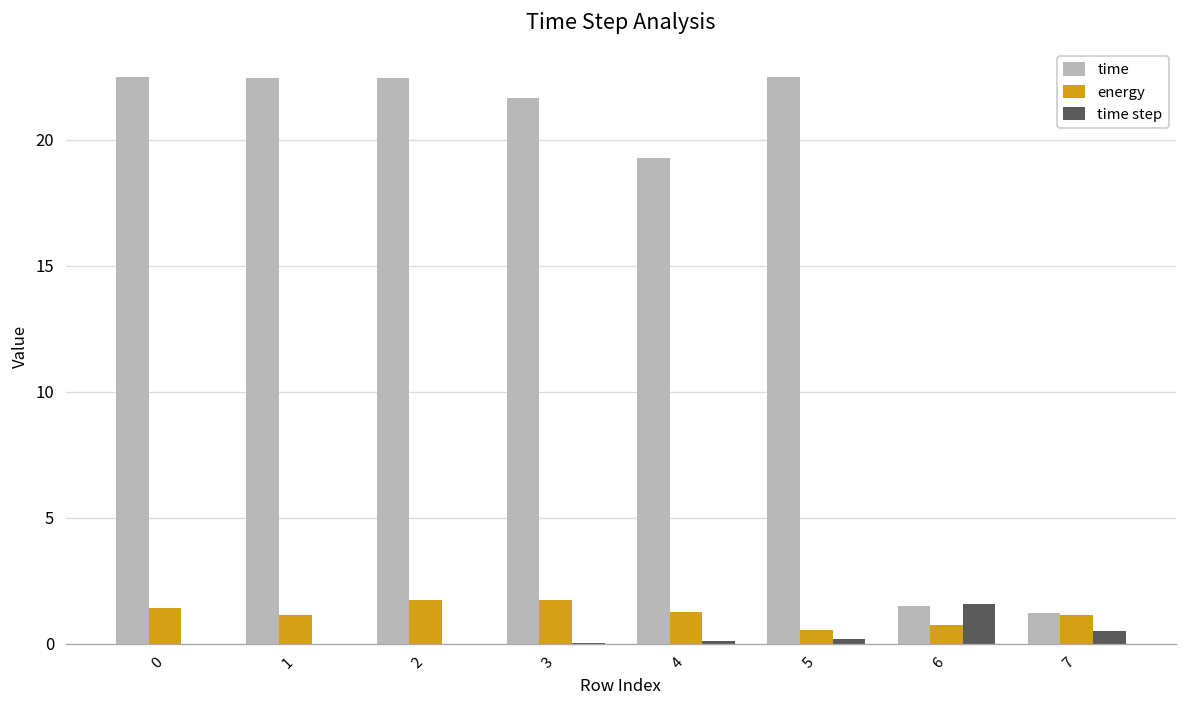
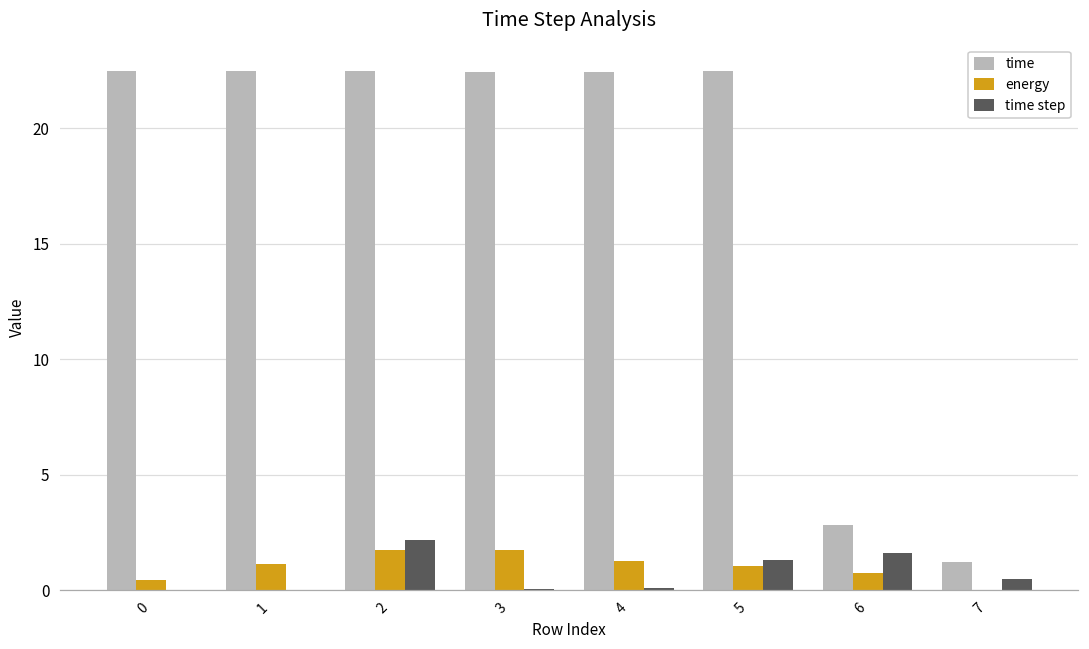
  {
    "time": {
      "0": 22.5,
      "1": 22.5,
      "2": 22.5,
-     "3": 21.7,
-     "4": 19.3,
+     "3": 22.4,
+     "4": 22.4,
      "5": 22.5,
-     "6": 1.5,
+     "6": 2.8,
      "7": 1.2
    },
    "energy": {
-     "0": 1.4,
+     "0": 0.4,
      "1": 1.1,
      "2": 1.7,
      "3": 1.7,
      "4": 1.3,
-     "5": 0.6,
+     "5": 1.0,
      "6": 0.7,
-     "7": 1.2
+     "7": 0.0
    },
    "time step": {
-     "2": 0.0,
-     "5": 0.2,
+     "2": 2.2,
+     "5": 1.3,
      "6": 1.6,
      "7": 0.5
    }
  }
